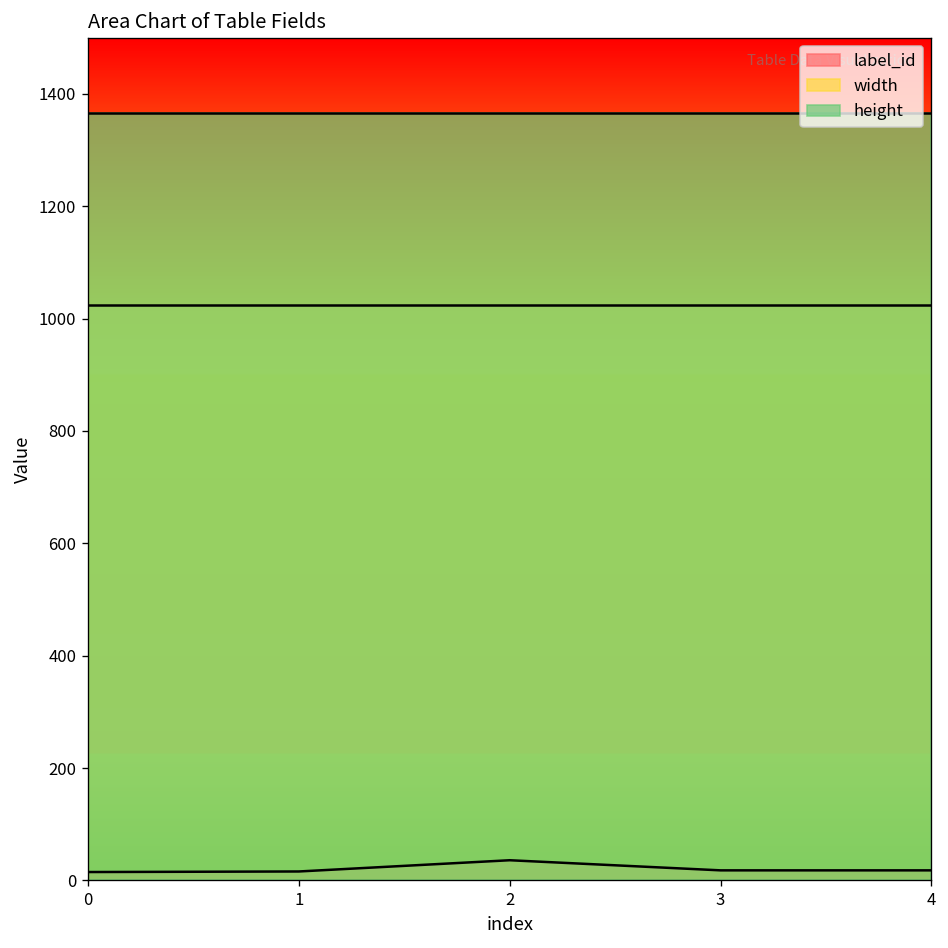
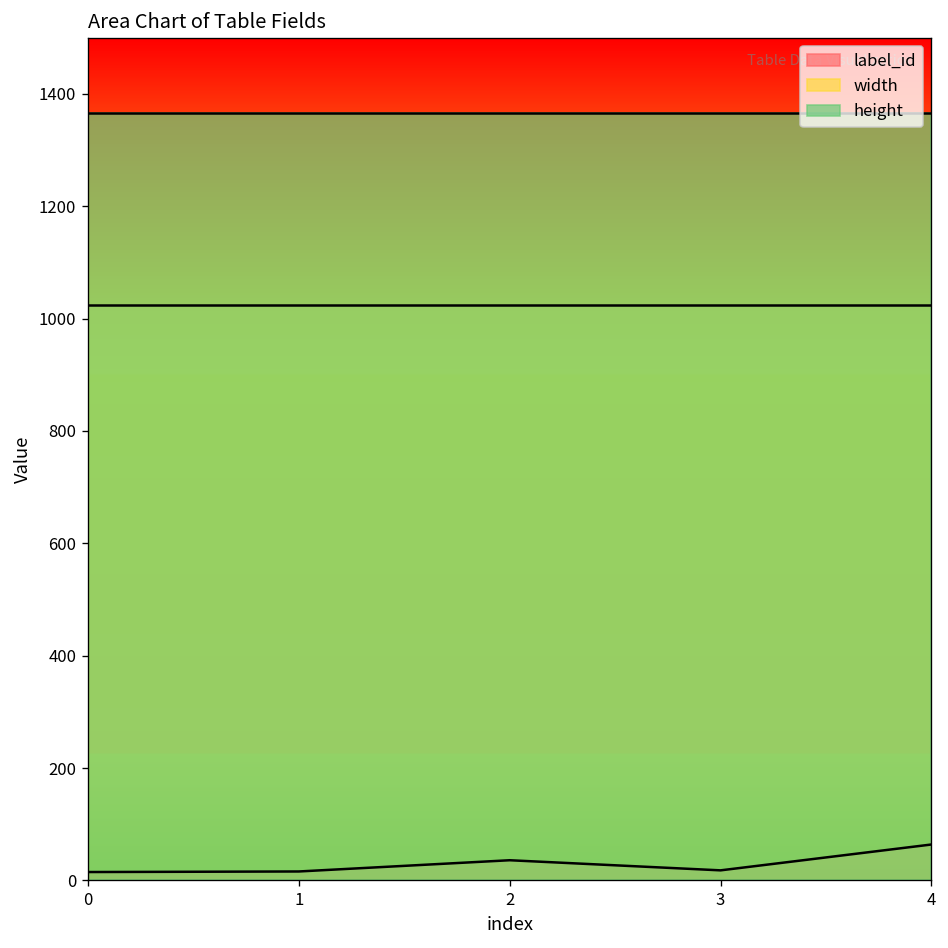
  {
    "label_id": {
      "0": 20,
      "1": 20,
      "2": 40,
      "3": 20,
-     "4": 20
+     "4": 60
    },
    "width": {
      "0": 1020,
      "1": 1020,
      "2": 1020,
      "3": 1020,
      "4": 1020
    },
    "height": {
      "0": 1370,
      "1": 1370,
      "2": 1370,
      "3": 1370,
      "4": 1370
    }
  }
